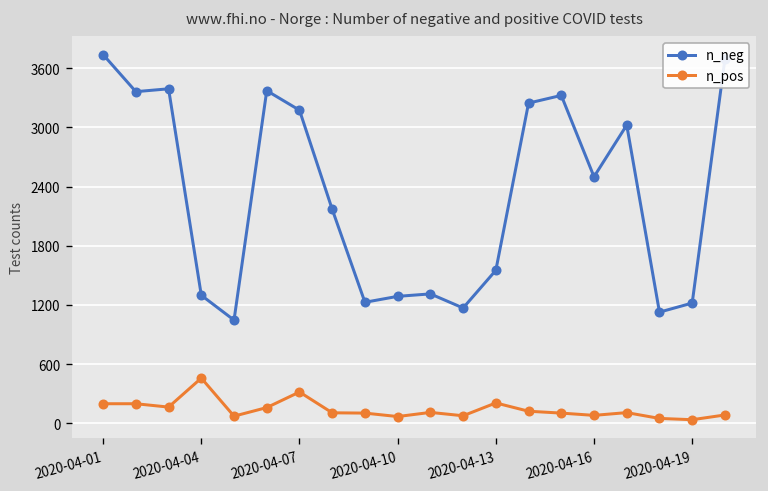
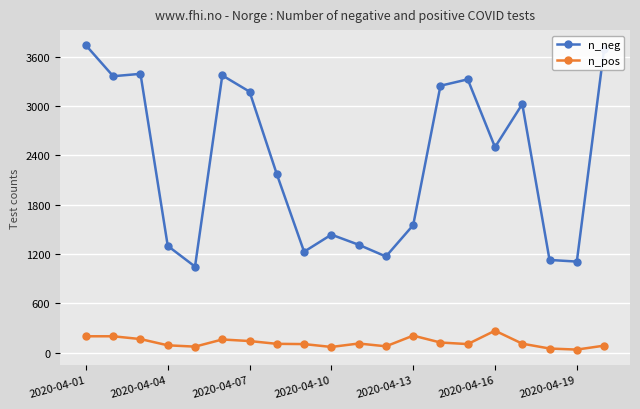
  {
    "n_neg": {
      "2020-04-01": 3700,
      "2020-04-04": 1300,
      "2020-04-07": 3200,
-     "2020-04-10": 1300,
+     "2020-04-10": 1400,
      "2020-04-13": 1600,
      "2020-04-16": 2500,
-     "2020-04-19": 1200
+     "2020-04-19": 1100
    },
    "n_pos": {
      "2020-04-01": 200,
-     "2020-04-04": 500,
-     "2020-04-07": 300,
+     "2020-04-04": 100,
+     "2020-04-07": 100,
      "2020-04-10": 100,
      "2020-04-13": 200,
-     "2020-04-16": 100,
+     "2020-04-16": 300,
      "2020-04-19": 0
    }
  }
